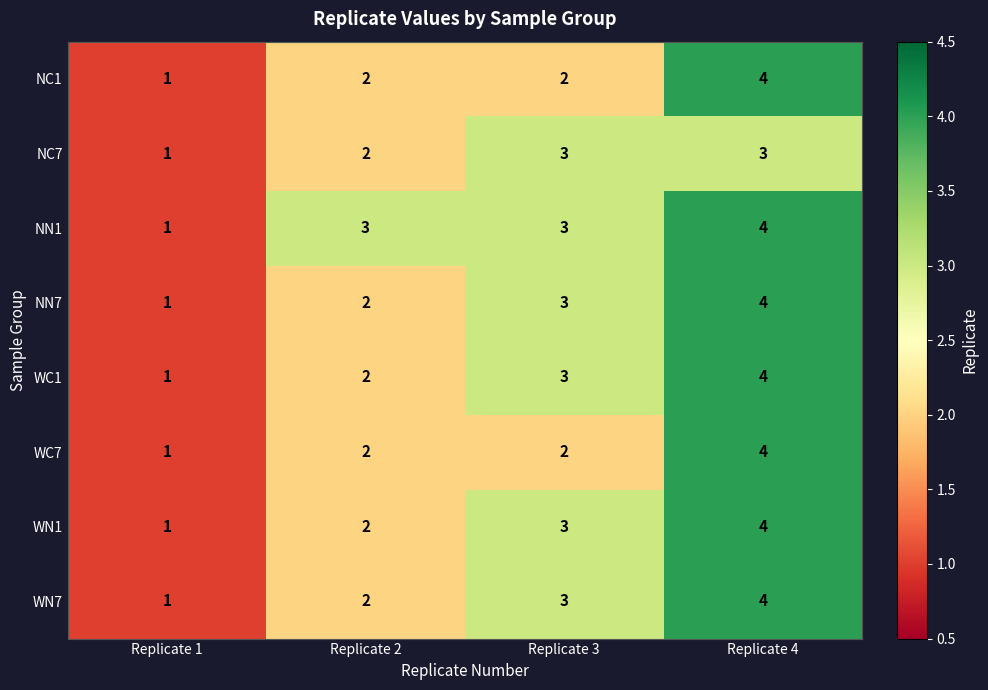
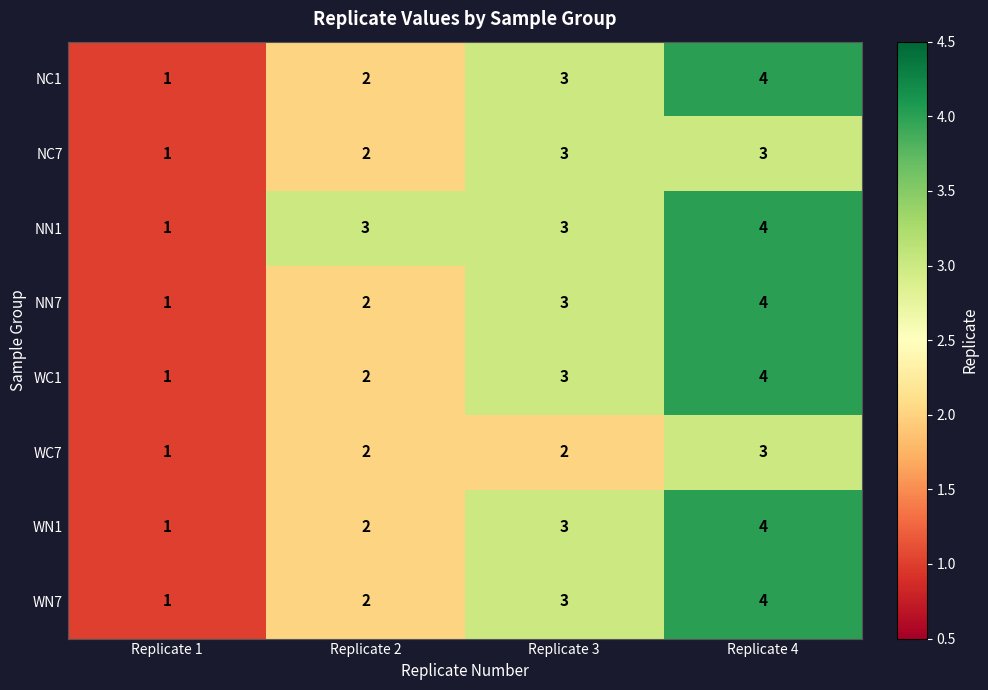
  {
    "NC1": {
-     "Replicate 3": 2
+     "Replicate 3": 3
    },
    "WC7": {
-     "Replicate 4": 4
+     "Replicate 4": 3
    }
  }
